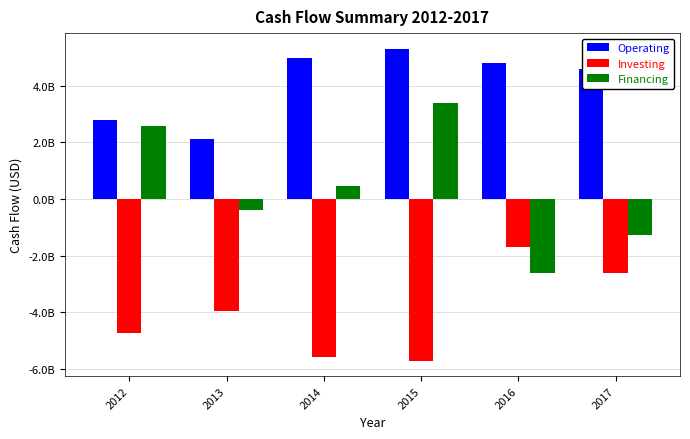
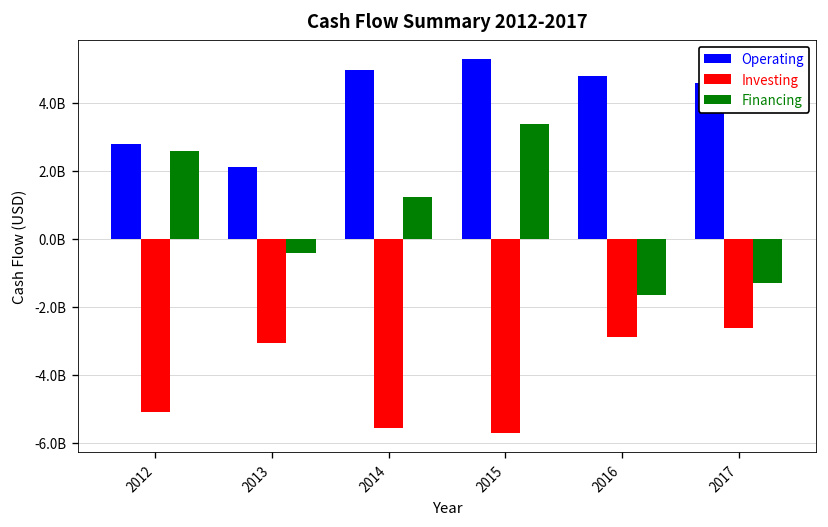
  {
    "Operating": {
      "2012": 2800000000,
      "2013": 2100000000,
      "2014": 5000000000,
      "2015": 5300000000,
      "2016": 4800000000
    },
    "Investing": {
-     "2012": -4700000000,
-     "2013": -4000000000,
+     "2012": -5100000000,
+     "2013": -3100000000,
      "2014": -5600000000,
      "2015": -5700000000,
-     "2016": -1700000000,
+     "2016": -2900000000,
      "2017": -2600000000
    },
    "Financing": {
      "2012": 2600000000,
      "2013": -400000000,
-     "2014": 500000000,
+     "2014": 1200000000,
      "2015": 3400000000,
-     "2016": -2600000000,
+     "2016": -1600000000,
      "2017": -1300000000
    }
  }
